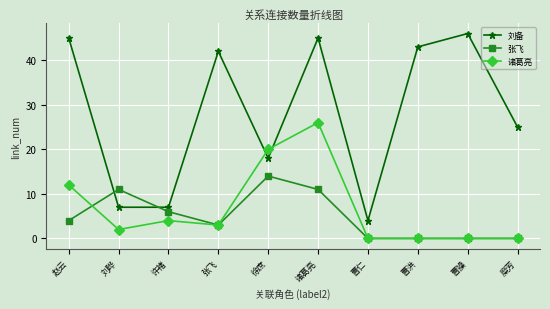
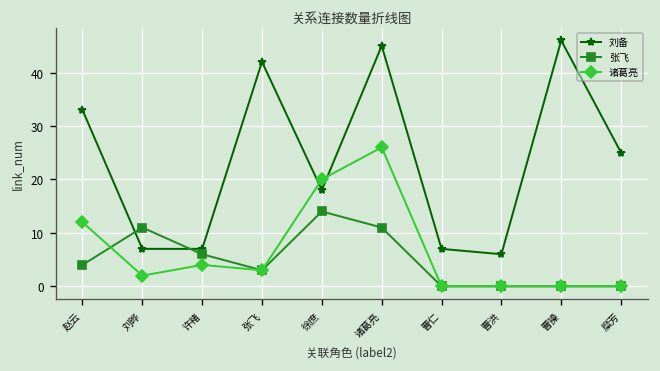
  {
    "刘备": {
-     "赵云": 45,
+     "赵云": 33,
      "刘晔": 7,
      "许褚": 7,
      "张飞": 42,
      "徐庶": 18,
      "诸葛亮": 45,
-     "曹仁": 4,
-     "曹洪": 43,
+     "曹仁": 7,
+     "曹洪": 6,
      "曹操": 46,
      "糜芳": 25
    },
    "张飞": {
      "赵云": 4,
      "刘晔": 11,
      "许褚": 6,
      "徐庶": 14,
      "诸葛亮": 11
    },
    "诸葛亮": {
      "赵云": 12,
      "刘晔": 2,
      "许褚": 4,
      "徐庶": 20,
      "诸葛亮": 26
    }
  }
